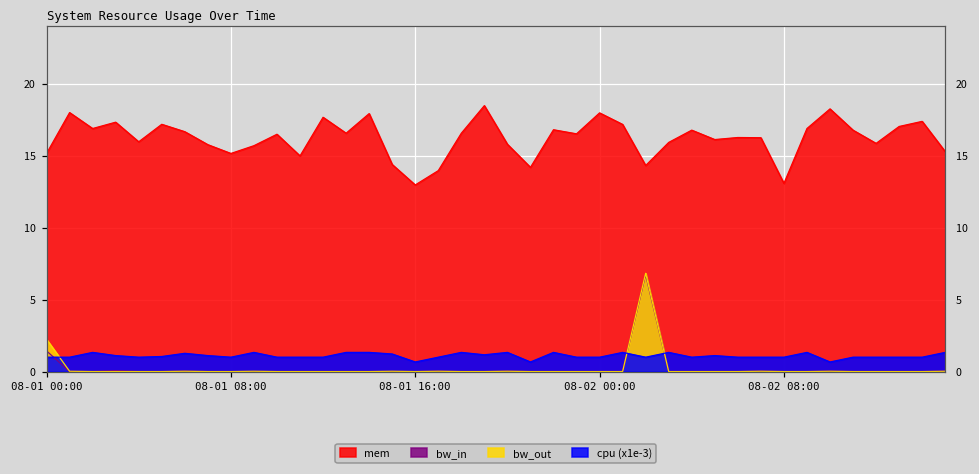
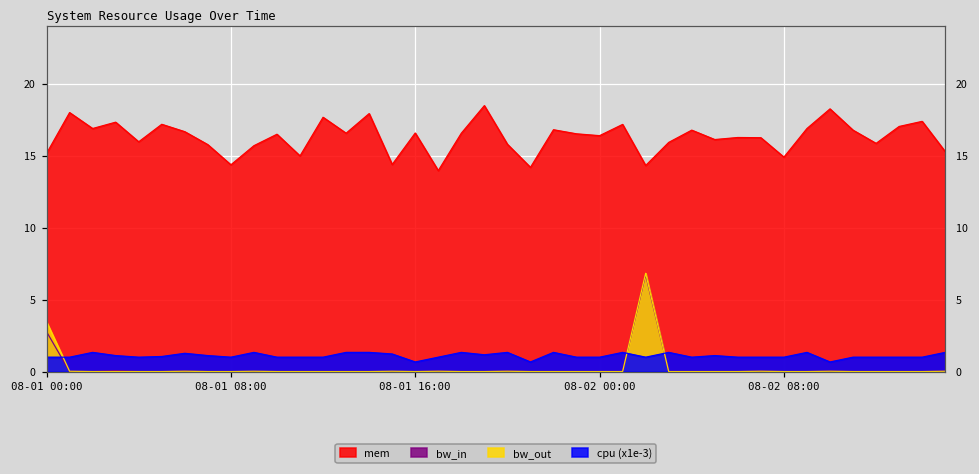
  {
    "mem": {
      "08-01 00:00": 15.2,
-     "08-01 08:00": 15.2,
-     "08-01 16:00": 13.0,
-     "08-02 00:00": 18.0,
-     "08-02 08:00": 13.1
+     "08-01 08:00": 14.4,
+     "08-01 16:00": 16.6,
+     "08-02 00:00": 16.4,
+     "08-02 08:00": 14.9
    },
    "bw_in": {
-     "08-01 00:00": 1.4
+     "08-01 00:00": 2.8
    },
    "bw_out": {
-     "08-01 00:00": 2.2
+     "08-01 00:00": 3.5
    },
    "cpu (x1e-3)": {
      "08-01 00:00": 1.0,
      "08-01 08:00": 1.0,
      "08-01 16:00": 0.7,
      "08-02 00:00": 1.0,
      "08-02 08:00": 1.0
    }
  }
